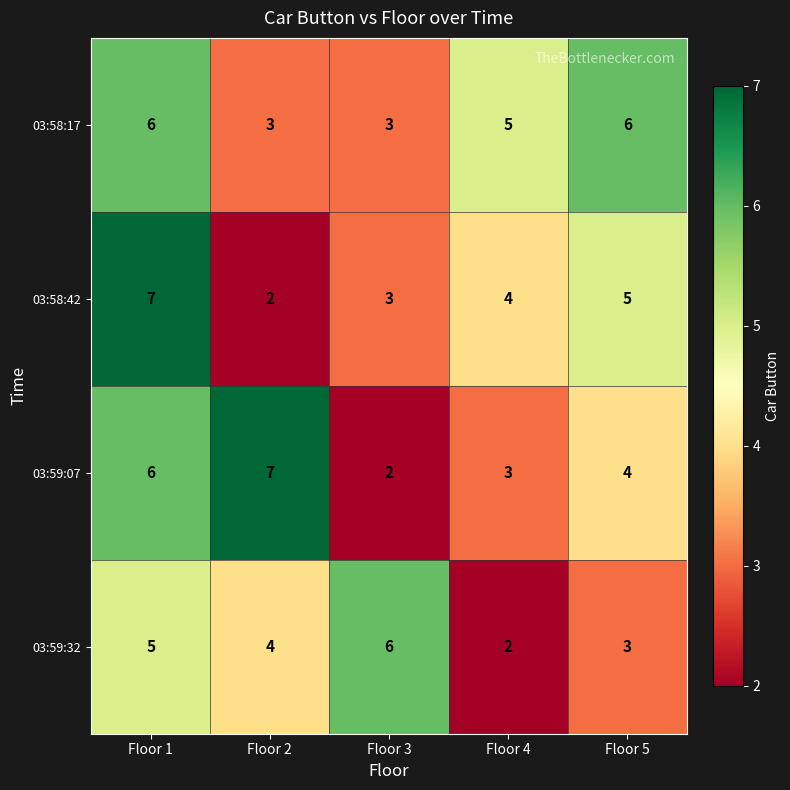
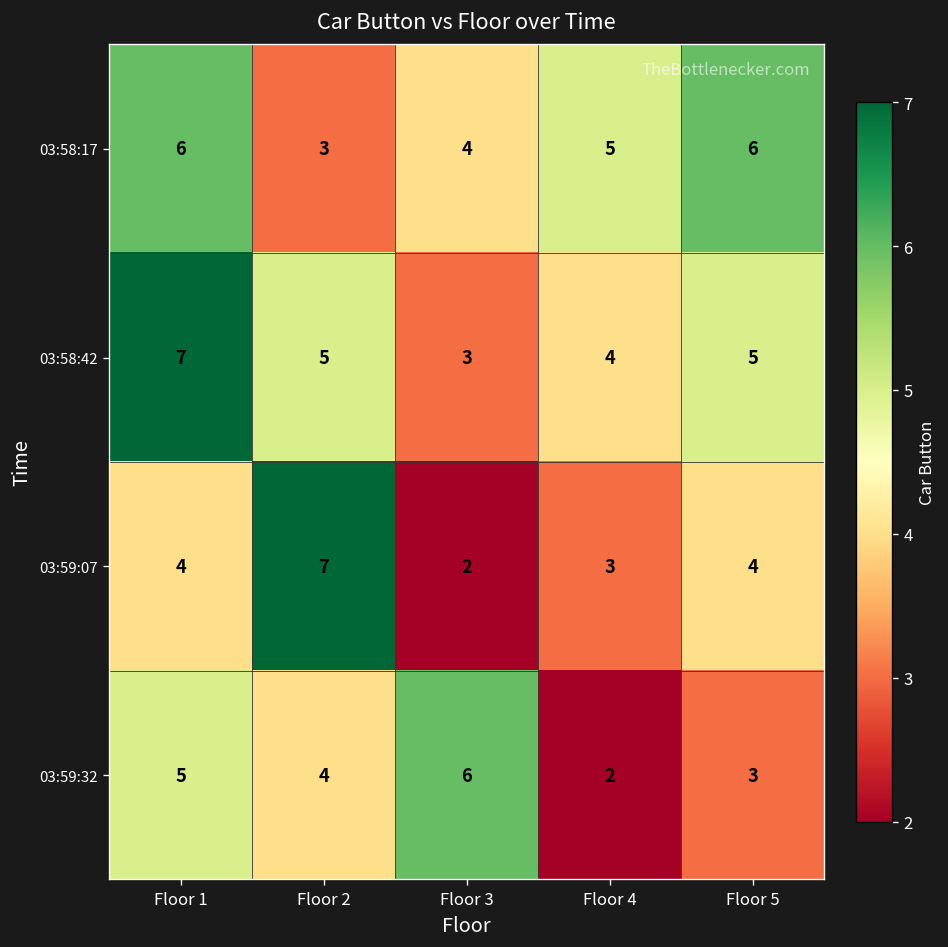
  {
    "03:58:17": {
      "Floor 1": 6,
      "Floor 2": 3,
-     "Floor 3": 3,
+     "Floor 3": 4,
      "Floor 4": 5
    },
    "03:58:42": {
      "Floor 1": 7,
-     "Floor 2": 2,
+     "Floor 2": 5,
      "Floor 3": 3,
      "Floor 4": 4,
      "Floor 5": 5
    },
    "03:59:07": {
-     "Floor 1": 6,
+     "Floor 1": 4,
      "Floor 2": 7,
      "Floor 3": 2,
      "Floor 4": 3,
      "Floor 5": 4
    },
    "03:59:32": {
      "Floor 1": 5,
      "Floor 2": 4,
      "Floor 3": 6,
      "Floor 4": 2,
      "Floor 5": 3
    }
  }
